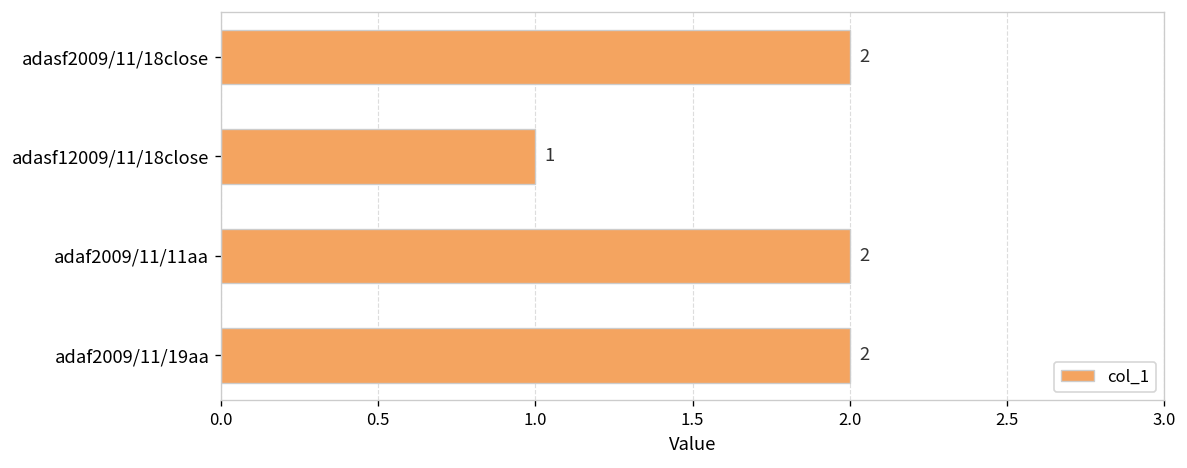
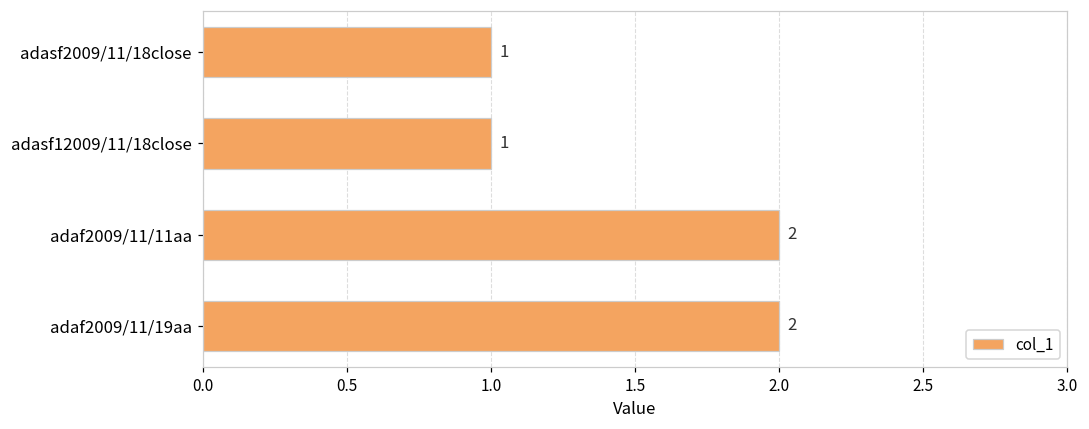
  {
-   "adasf2009/11/18close": 2,
+   "adasf2009/11/18close": 1,
    "adasf12009/11/18close": 1,
    "adaf2009/11/11aa": 2,
    "adaf2009/11/19aa": 2
  }
